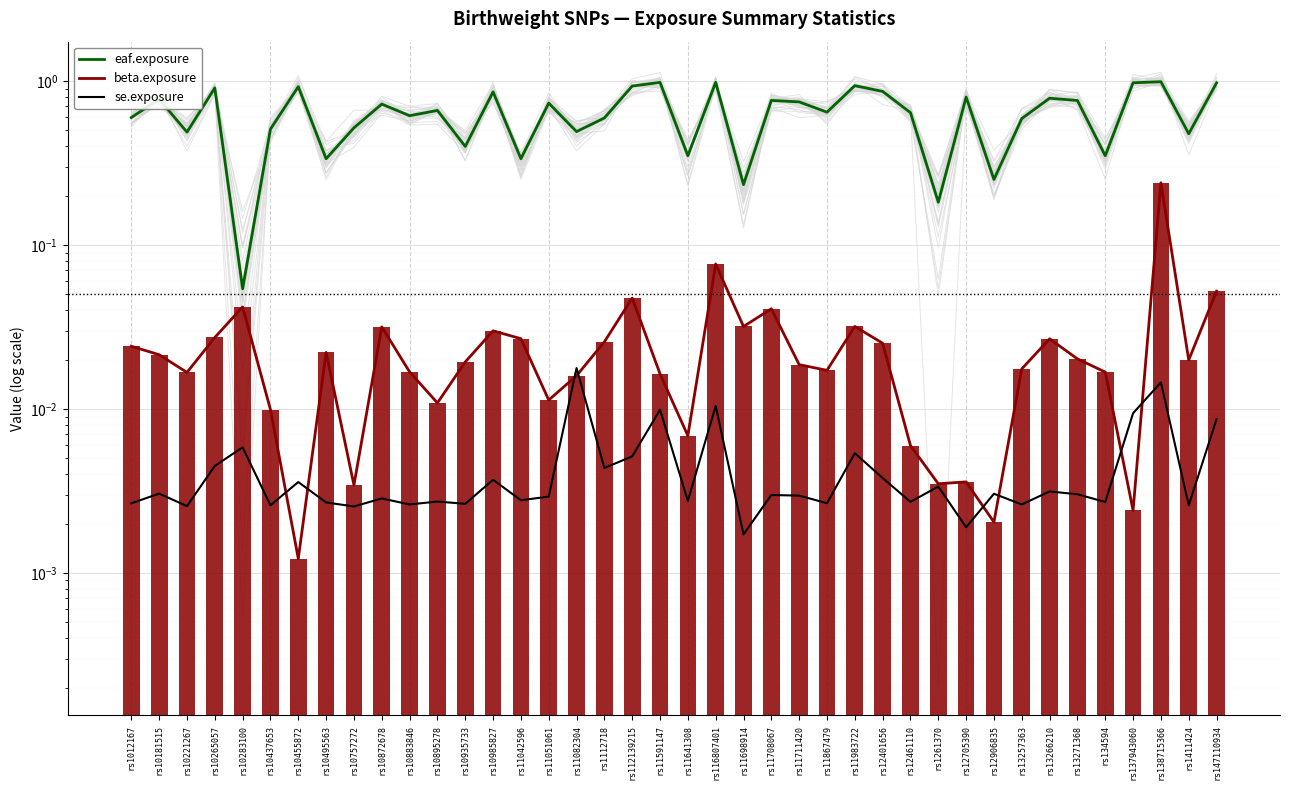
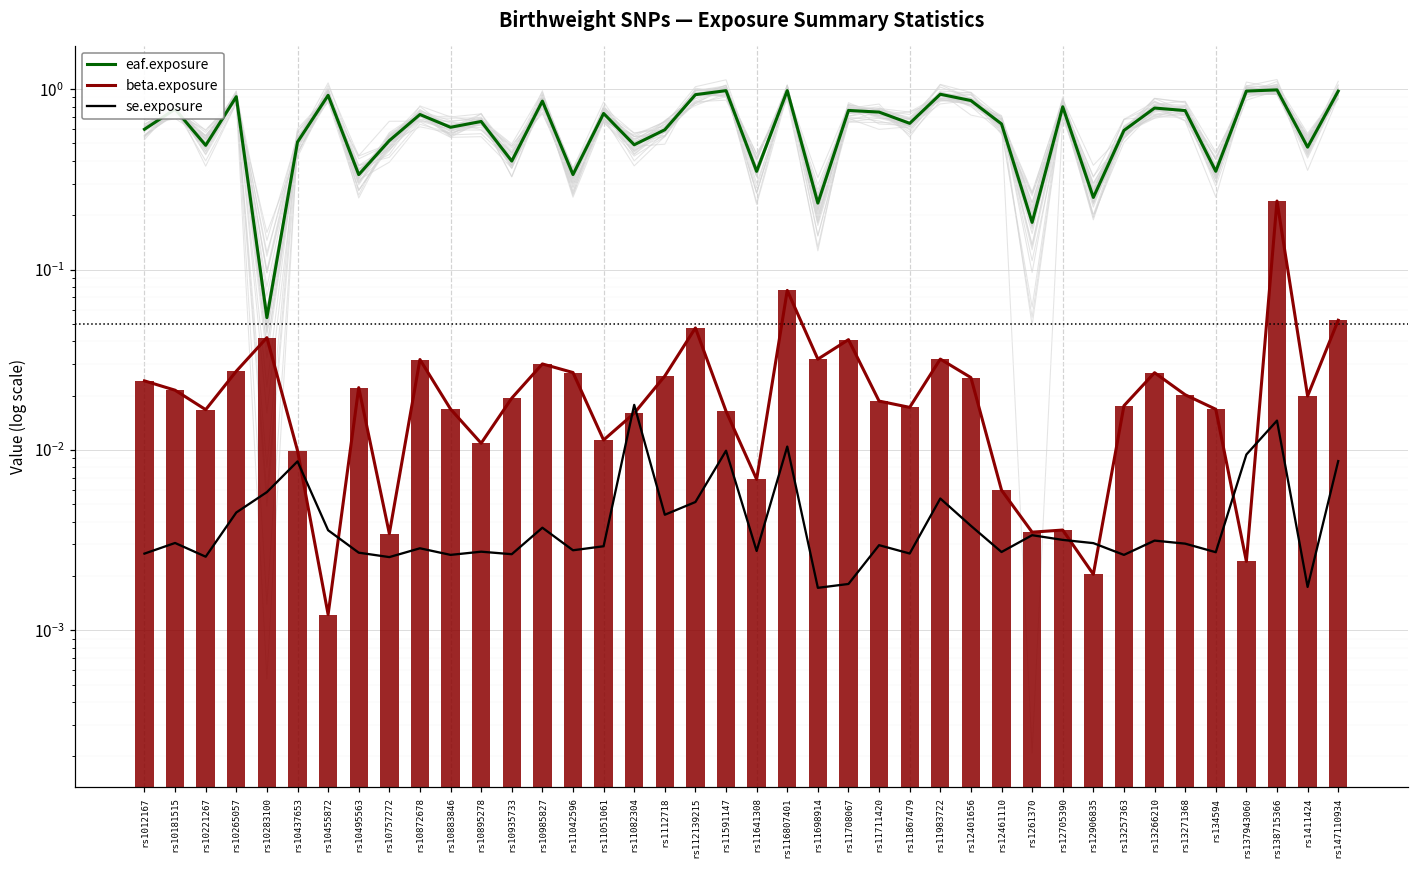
  {
    "se.exposure": {
      "rs1012167": 0.0027,
      "rs10181515": 0.0030,
      "rs10221267": 0.0026,
      "rs10265057": 0.0045,
-     "rs10437653": 0.0026,
+     "rs10437653": 0.009,
      "rs10455872": 0.0036,
      "rs10495563": 0.0027,
      "rs10757272": 0.0025,
      "rs10872678": 0.0028,
      "rs10883846": 0.0026,
      "rs10895278": 0.0027,
      "rs10935733": 0.0026,
      "rs10985827": 0.0037,
      "rs11042596": 0.0028,
      "rs11051061": 0.0029,
      "rs11082304": 0.018,
      "rs1112718": 0.0044,
      "rs112139215": 0.0051,
      "rs11591147": 0.010,
      "rs11641308": 0.0028,
      "rs116807401": 0.010,
      "rs11698914": 0.0017,
-     "rs11708067": 0.0030,
+     "rs11708067": 0.0018,
      "rs11711420": 0.0030,
      "rs11867479": 0.0027,
      "rs11983722": 0.0054,
      "rs12401656": 0.0038,
      "rs12461110": 0.0027,
      "rs1261370": 0.0034,
-     "rs12705390": 0.0019,
+     "rs12705390": 0.0032,
      "rs12906835": 0.0030,
      "rs13257363": 0.0026,
      "rs13266210": 0.0031,
      "rs13271368": 0.0030,
      "rs134594": 0.0027,
      "rs137943060": 0.009,
      "rs138715366": 0.015,
-     "rs1411424": 0.0026,
+     "rs1411424": 0.0017,
      "rs147110934": 0.009
    }
  }
